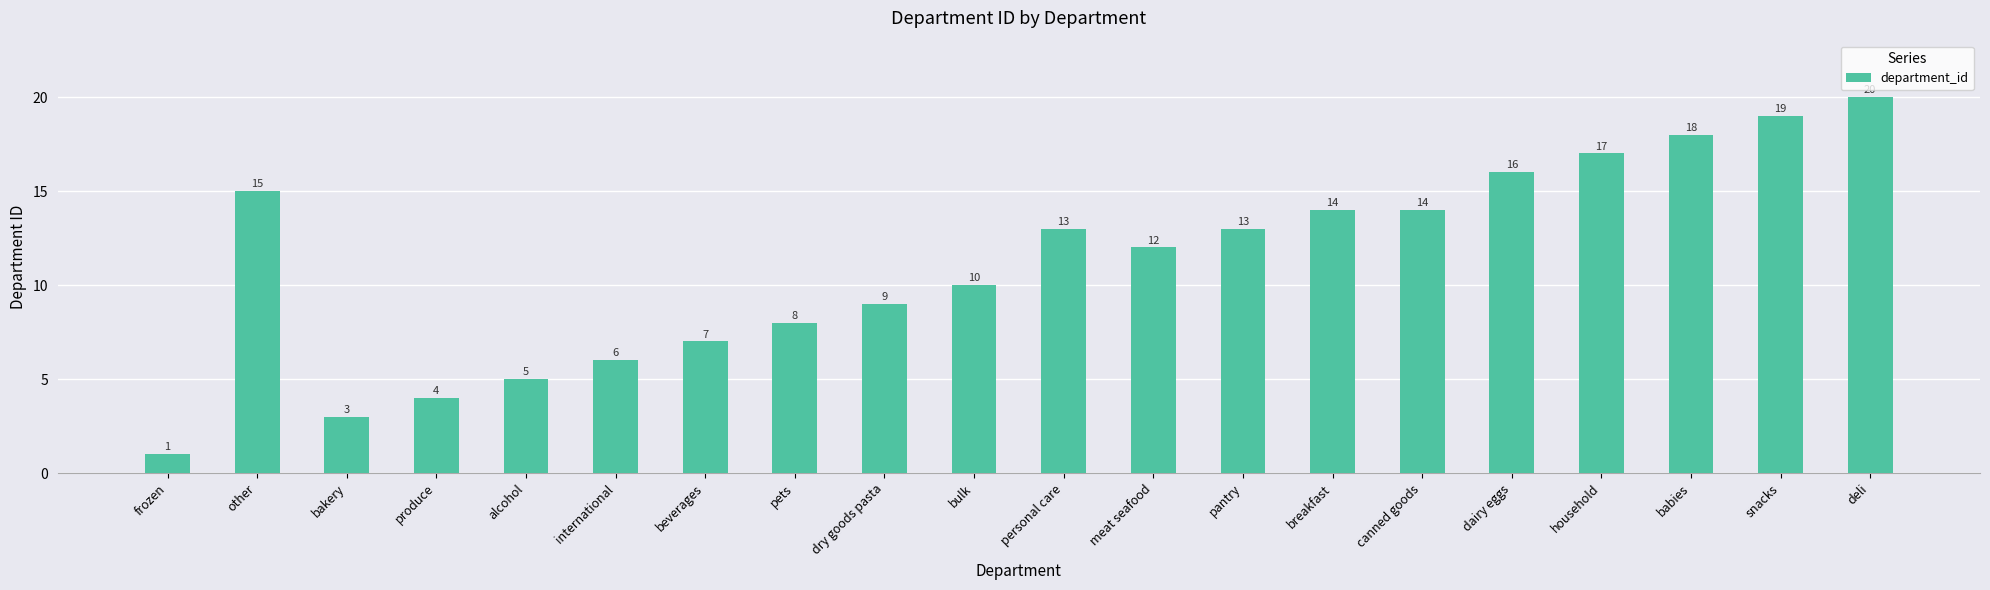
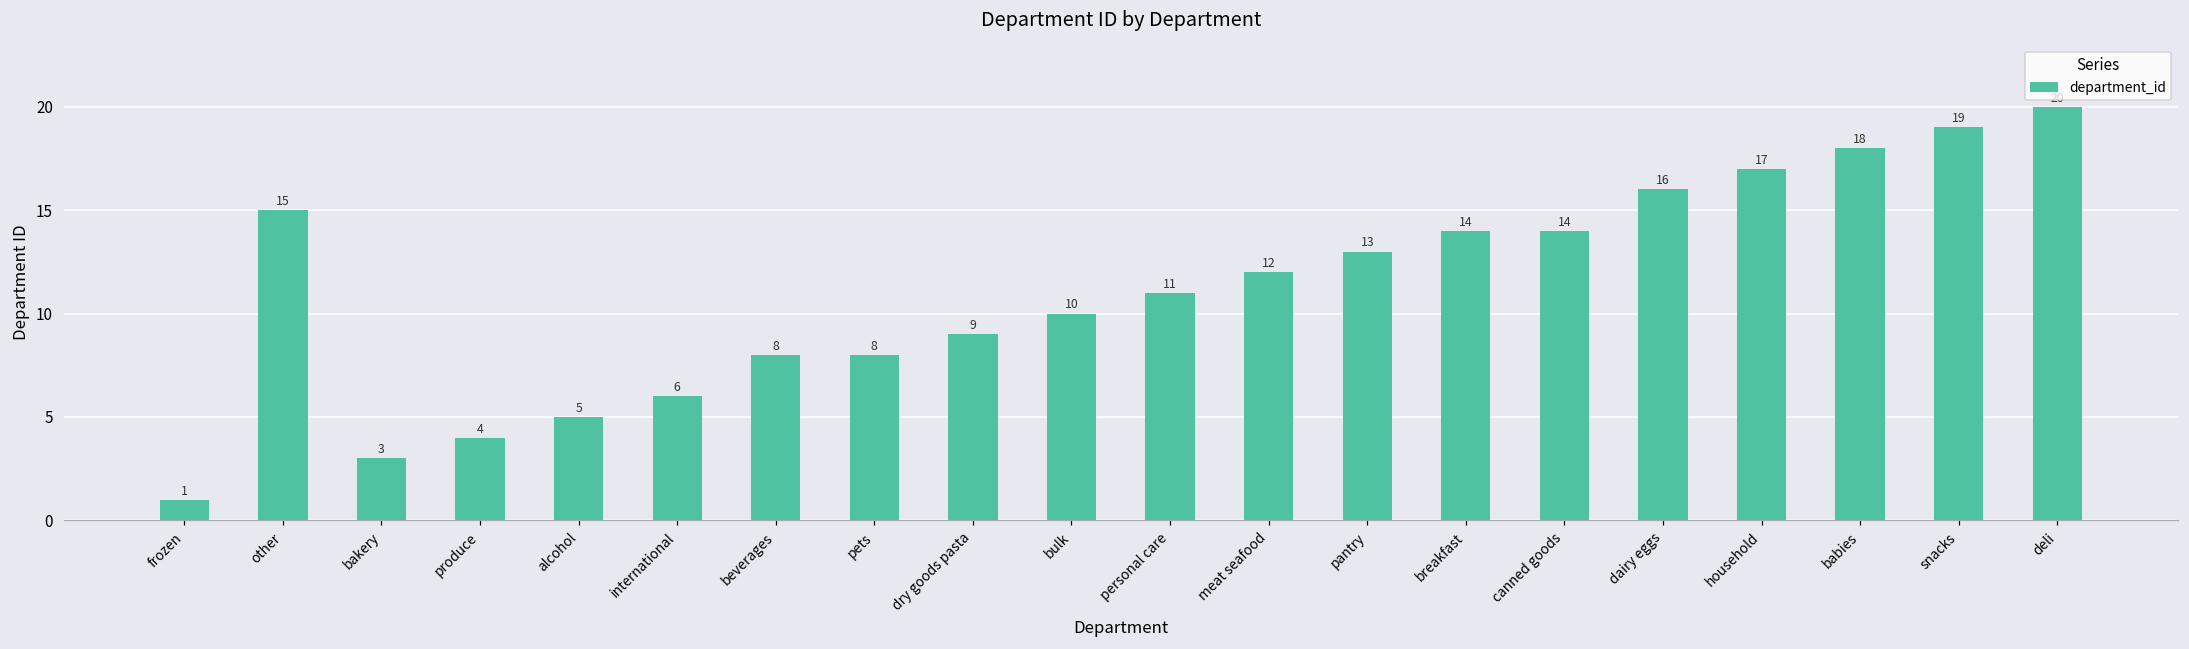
  {
    "frozen": 1,
    "other": 15,
    "bakery": 3,
    "produce": 4,
    "alcohol": 5,
    "international": 6,
-   "beverages": 7,
+   "beverages": 8,
    "pets": 8,
    "dry goods pasta": 9,
    "bulk": 10,
-   "personal care": 13,
+   "personal care": 11,
    "meat seafood": 12,
    "pantry": 13,
    "breakfast": 14,
    "canned goods": 14,
    "dairy eggs": 16,
    "household": 17,
    "babies": 18,
    "snacks": 19
  }
